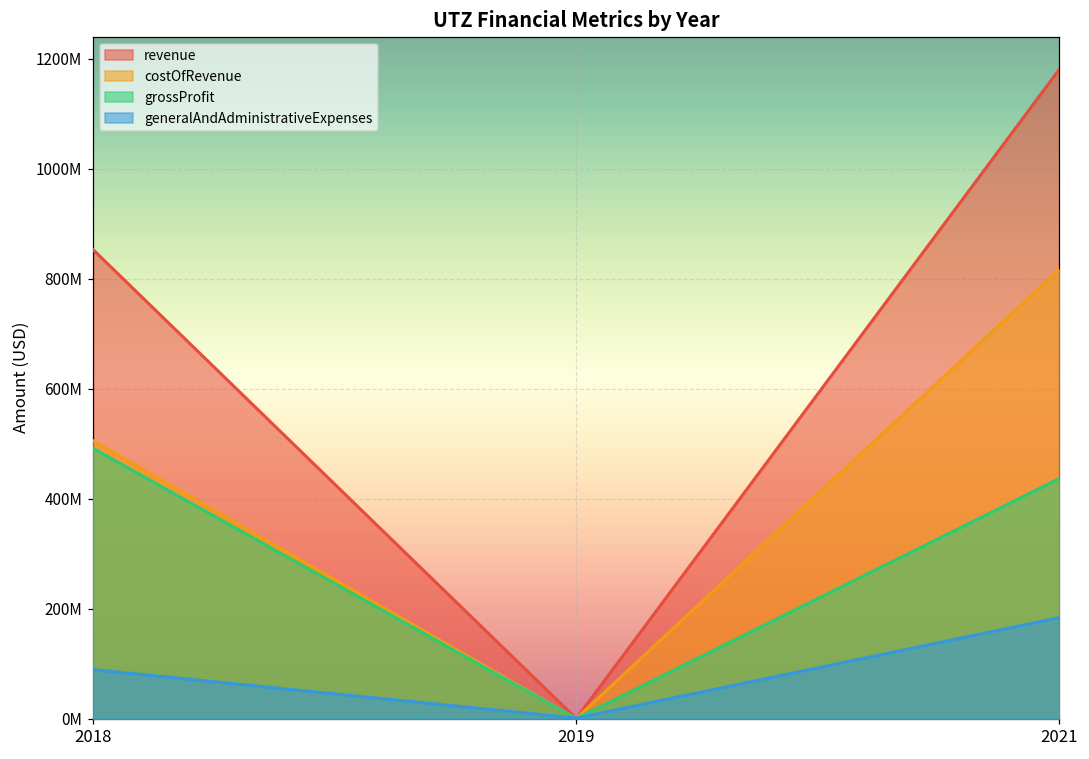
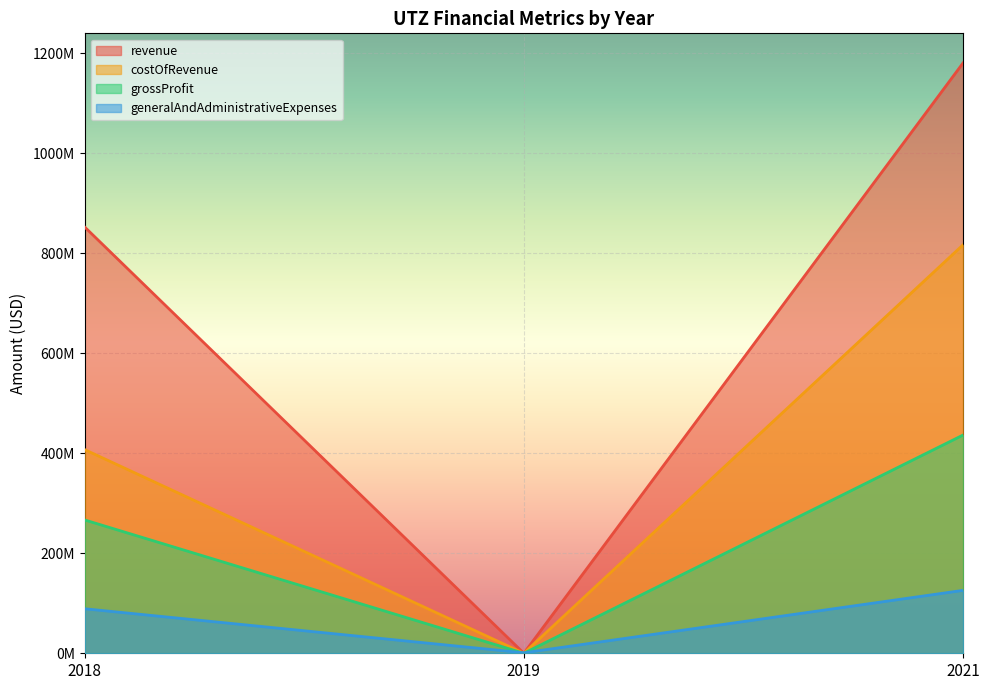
  {
    "revenue": {
      "2018": 850000000,
      "2021": 1180000000
    },
    "costOfRevenue": {
-     "2018": 510000000,
+     "2018": 410000000,
      "2021": 820000000
    },
    "grossProfit": {
-     "2018": 490000000,
+     "2018": 270000000,
      "2021": 440000000
    },
    "generalAndAdministrativeExpenses": {
      "2018": 90000000,
-     "2021": 180000000
+     "2021": 130000000
    }
  }
